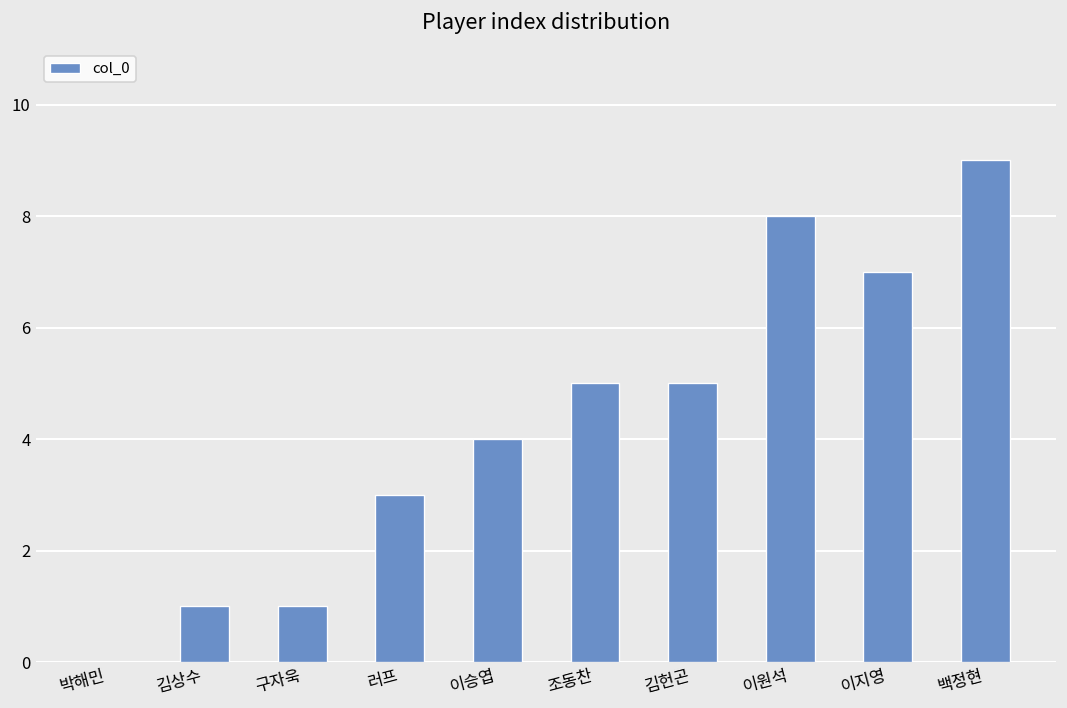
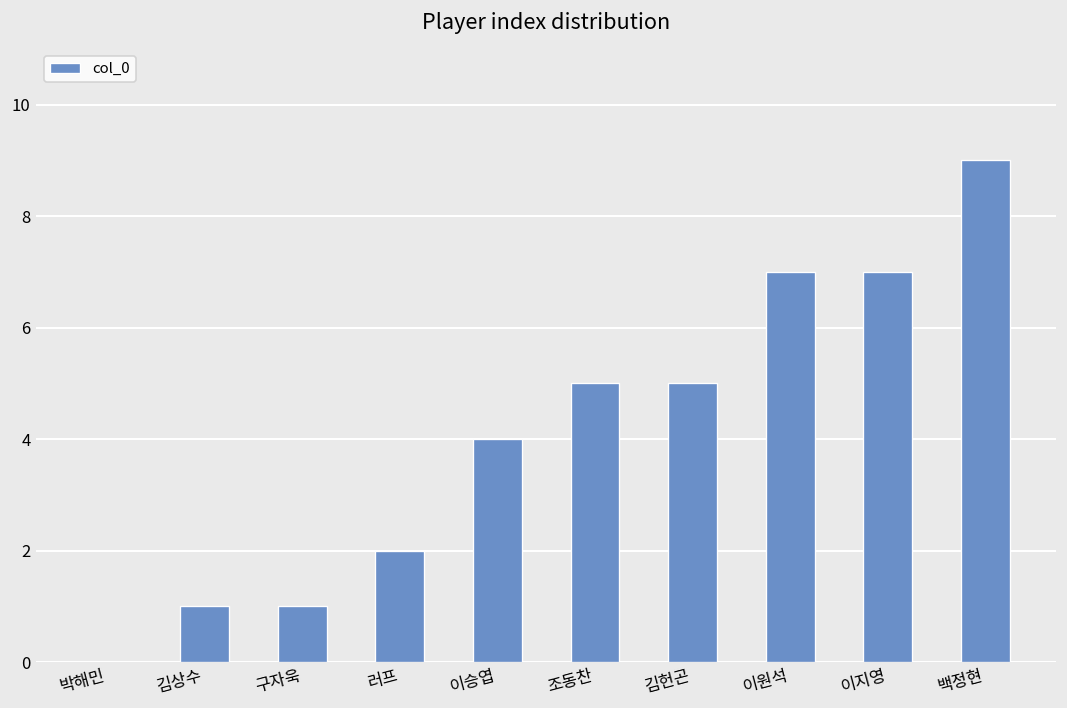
  {
    "박해민": 0,
    "김상수": 1,
    "구자욱": 1,
-   "러프": 3,
+   "러프": 2,
    "이승엽": 4,
    "조동찬": 5,
    "김헌곤": 5,
-   "이원석": 8,
+   "이원석": 7,
    "이지영": 7,
    "백정현": 9
  }
